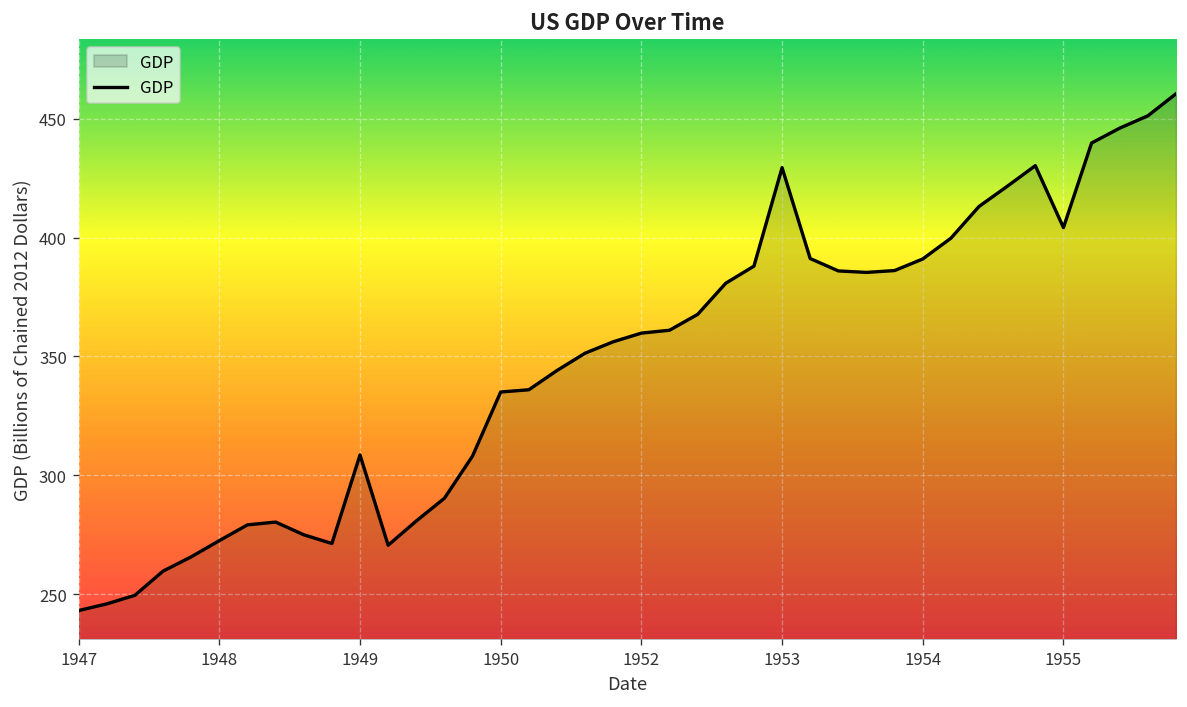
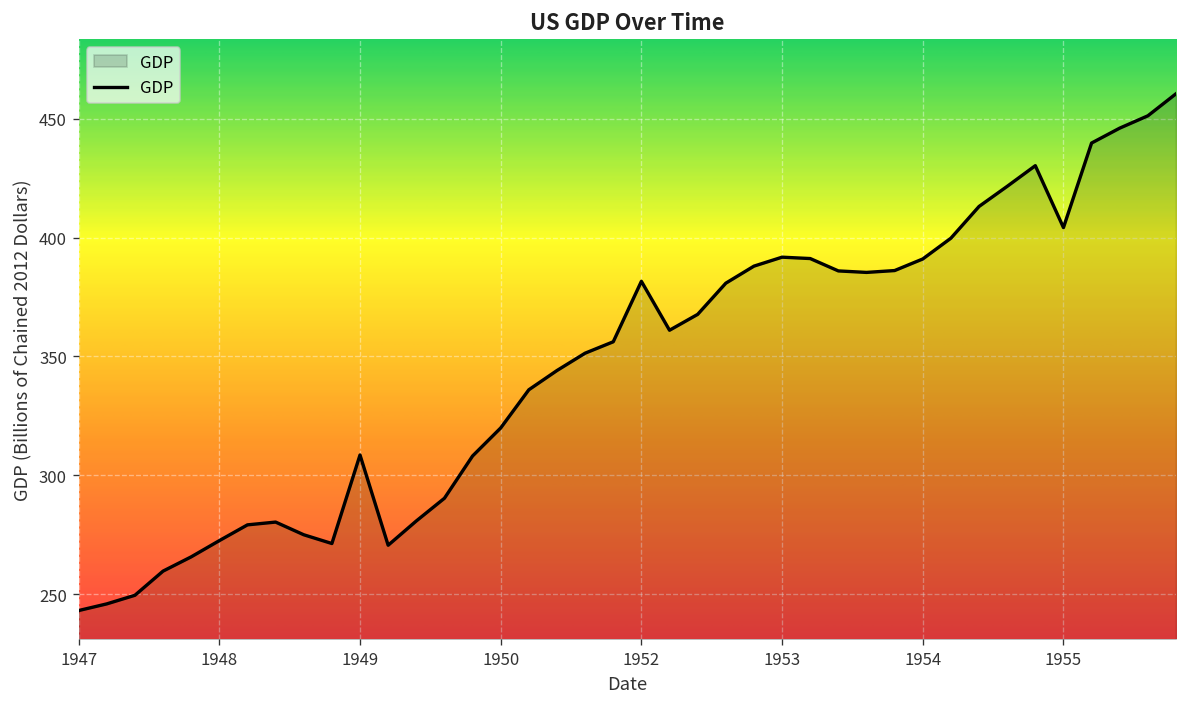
  {
    "1947": 243,
    "1948": 273,
    "1949": 309,
-   "1950": 335,
-   "1952": 360,
-   "1953": 429,
+   "1950": 320,
+   "1952": 382,
+   "1953": 392,
    "1954": 391,
    "1955": 404
  }
